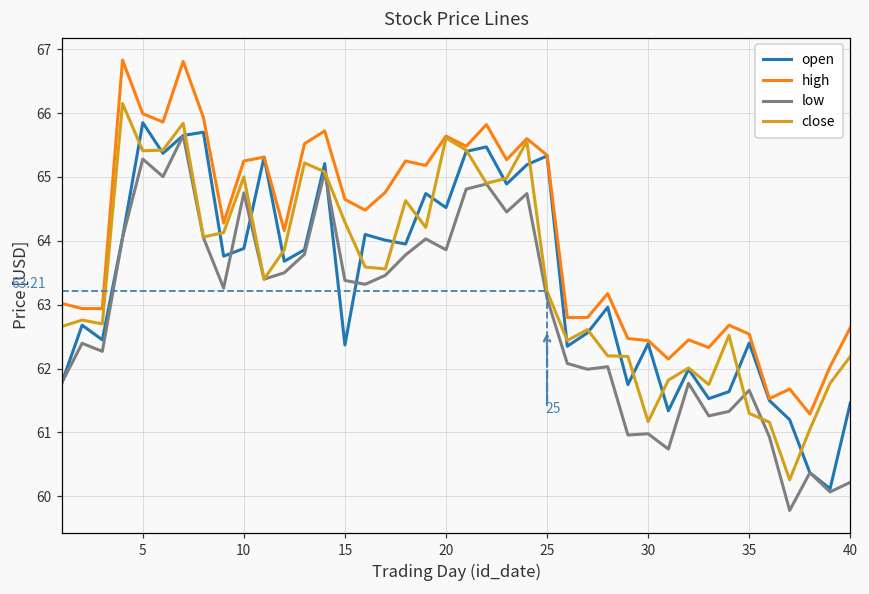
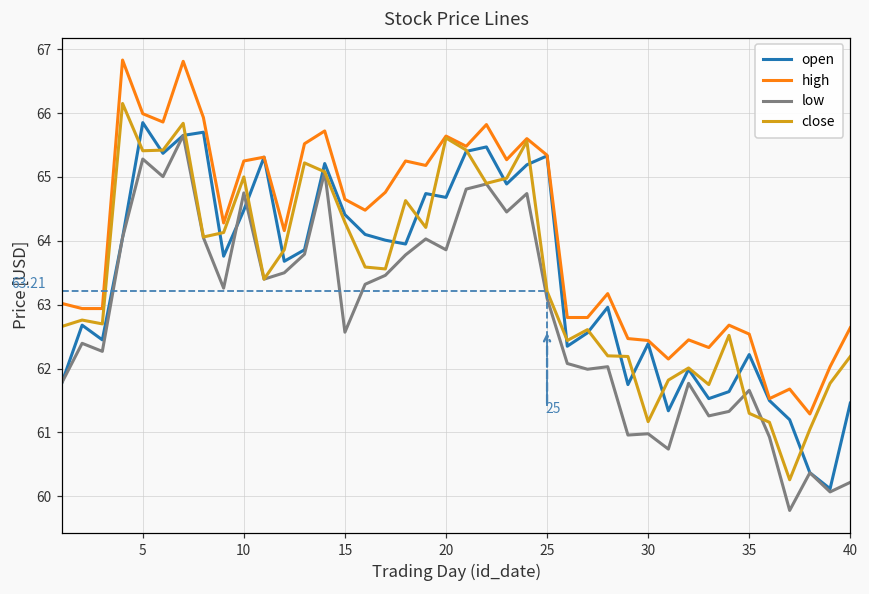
  {
    "open": {
      "5": 65.9,
-     "10": 63.9,
-     "15": 62.4,
-     "20": 64.5,
+     "10": 64.5,
+     "15": 64.4,
+     "20": 64.7,
      "30": 62.4,
-     "35": 62.4,
+     "35": 62.2,
      "40": 61.5
    },
    "low": {
      "5": 65.3,
      "10": 64.8,
-     "15": 63.4,
+     "15": 62.6,
      "20": 63.9,
      "25": 63.1,
      "30": 61.0,
      "35": 61.7,
      "40": 60.2
    }
  }
